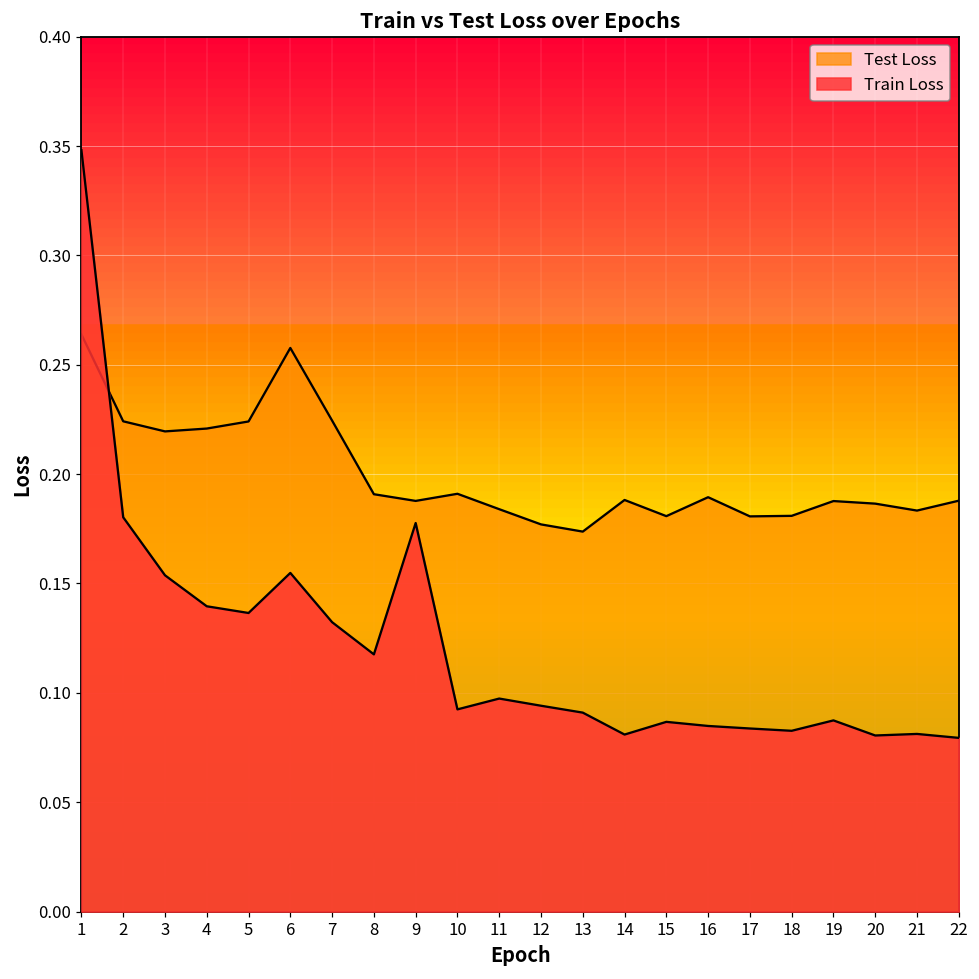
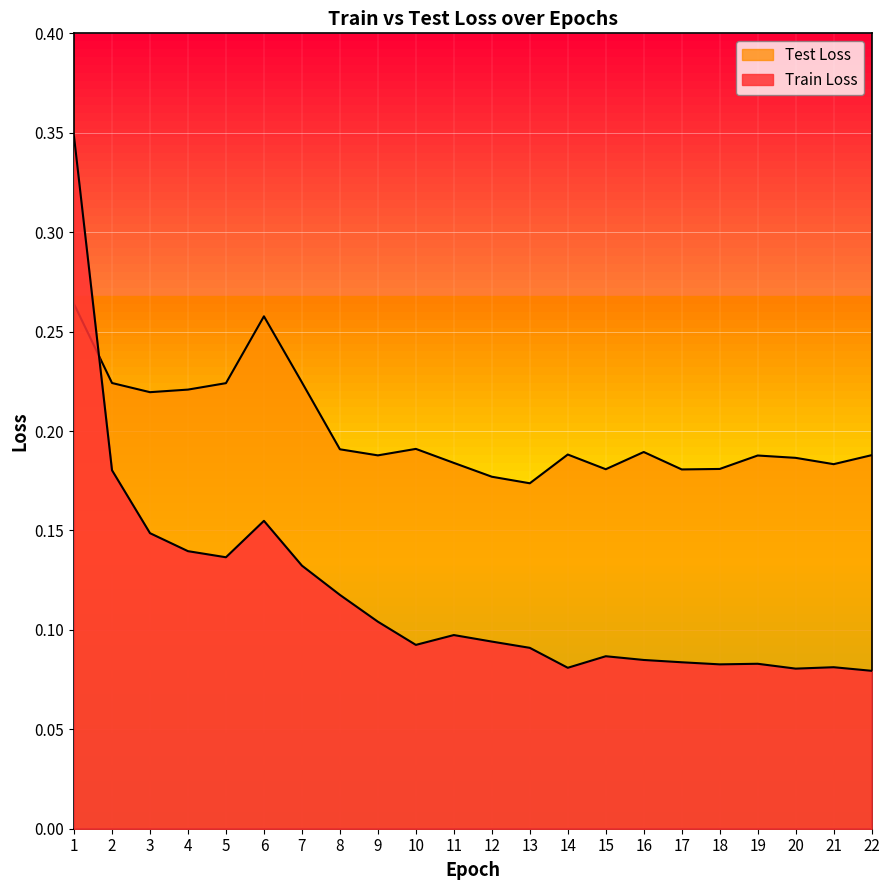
  {
    "Test Loss": {
      "1": 0.264,
      "2": 0.224,
      "3": 0.220,
      "4": 0.221,
      "5": 0.224,
      "6": 0.258,
      "7": 0.224,
      "8": 0.191,
      "9": 0.188,
      "10": 0.191,
      "11": 0.184,
      "12": 0.177,
      "13": 0.174,
      "14": 0.188,
      "15": 0.181,
      "16": 0.189,
      "17": 0.181,
      "18": 0.181,
      "19": 0.188,
      "20": 0.187,
      "21": 0.183,
      "22": 0.188
    },
    "Train Loss": {
      "1": 0.348,
      "2": 0.180,
-     "3": 0.154,
+     "3": 0.149,
      "4": 0.140,
      "5": 0.137,
      "6": 0.155,
      "7": 0.132,
      "8": 0.118,
-     "9": 0.178,
+     "9": 0.104,
      "10": 0.092,
      "11": 0.097,
      "12": 0.094,
      "13": 0.091,
      "14": 0.081,
      "15": 0.087,
      "16": 0.085,
      "17": 0.084,
      "18": 0.083,
-     "19": 0.087,
+     "19": 0.083,
      "20": 0.081,
      "21": 0.081,
      "22": 0.079
    }
  }
